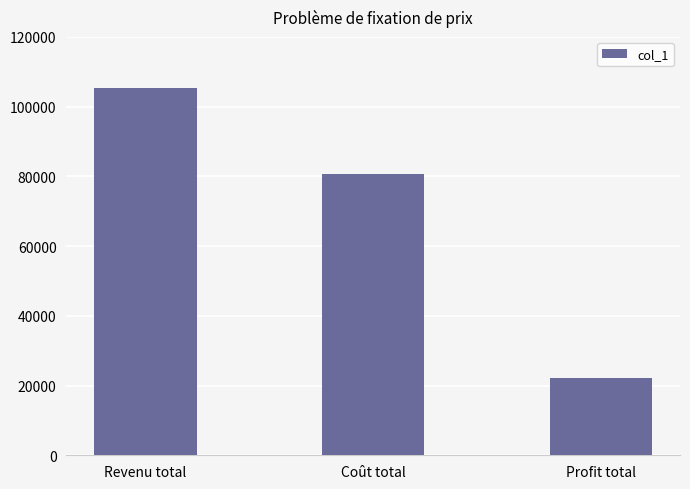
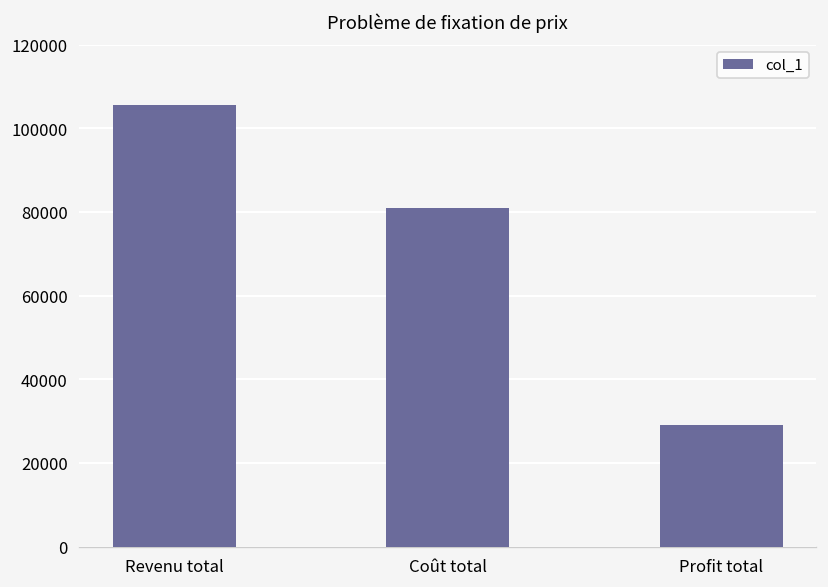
  {
    "Revenu total": 105000,
    "Coût total": 81000,
-   "Profit total": 22000
+   "Profit total": 29000
  }
